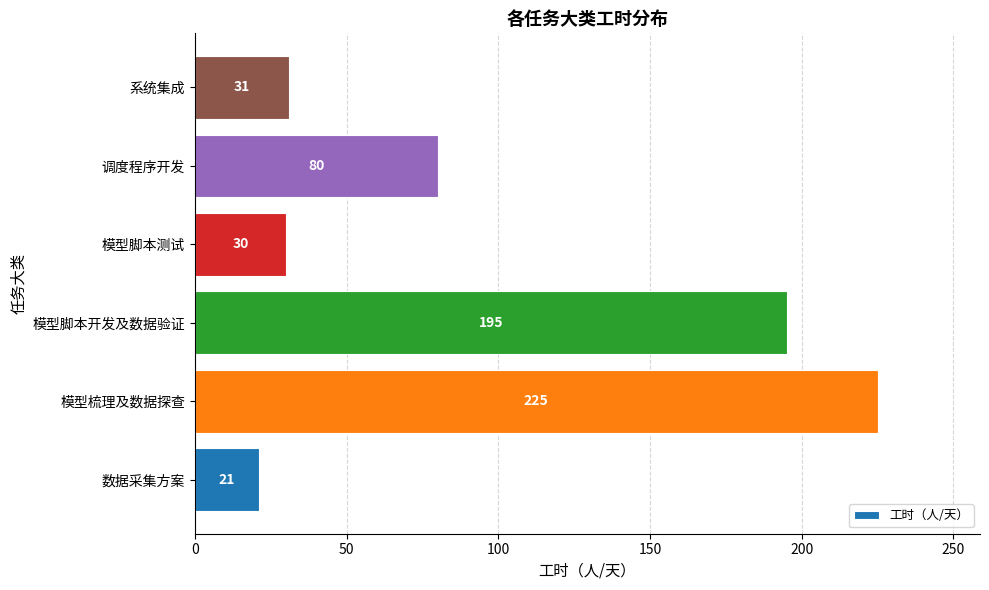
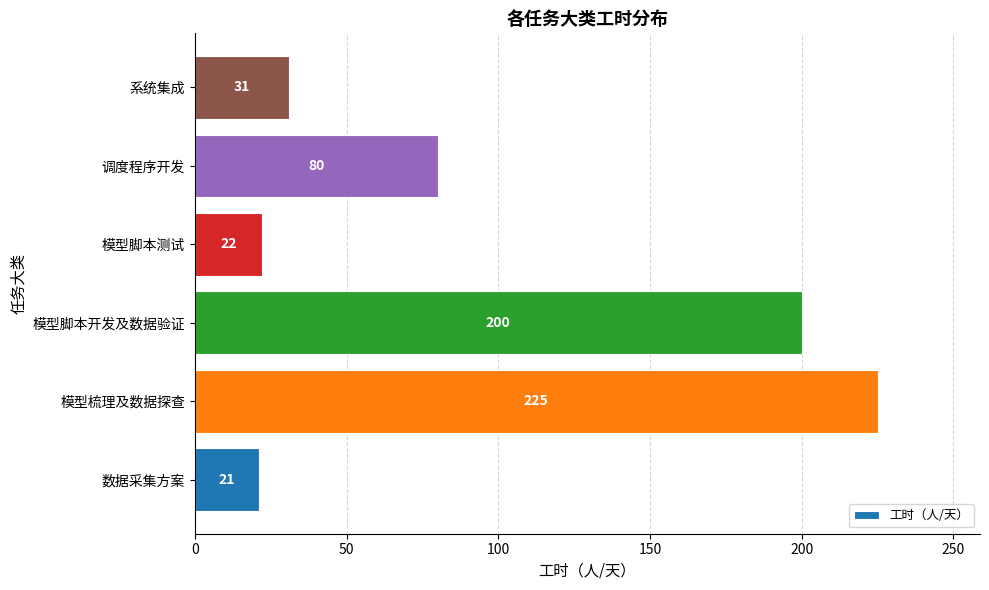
  {
    "系统集成": 31,
    "调度程序开发": 80,
-   "模型脚本测试": 30,
-   "模型脚本开发及数据验证": 195,
+   "模型脚本测试": 22,
+   "模型脚本开发及数据验证": 200,
    "模型梳理及数据探查": 225,
    "数据采集方案": 21
  }
